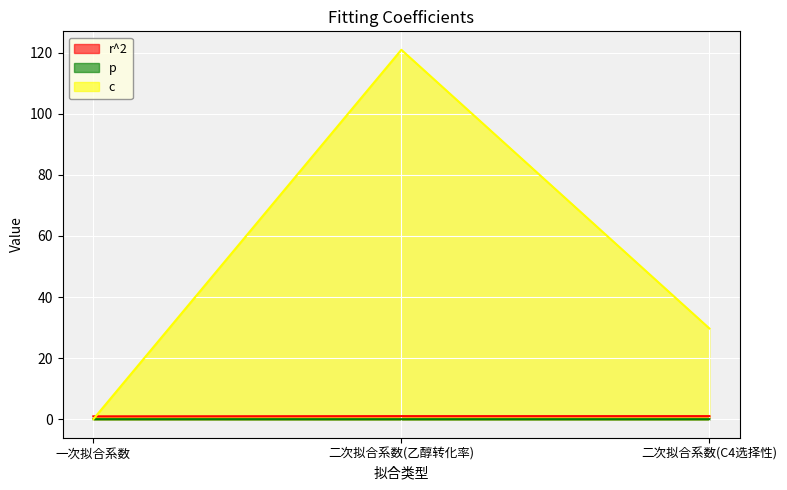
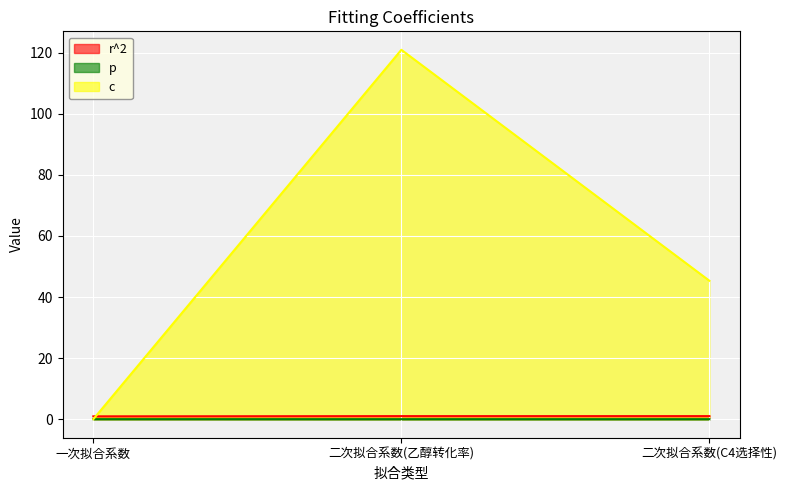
  {
    "r^2": {
      "一次拟合系数": 1,
      "二次拟合系数(乙醇转化率)": 1,
      "二次拟合系数(C4选择性)": 1
    },
    "p": {
      "二次拟合系数(乙醇转化率)": 0,
      "二次拟合系数(C4选择性)": 0
    },
    "c": {
      "二次拟合系数(乙醇转化率)": 121,
-     "二次拟合系数(C4选择性)": 30
+     "二次拟合系数(C4选择性)": 45
    }
  }
